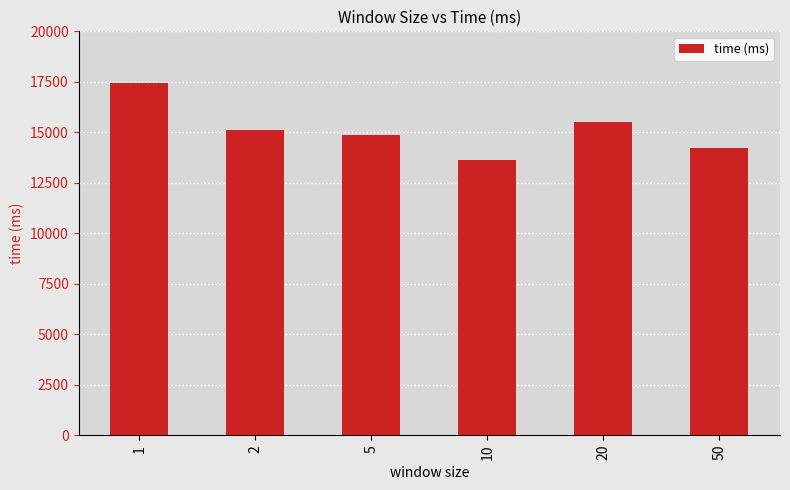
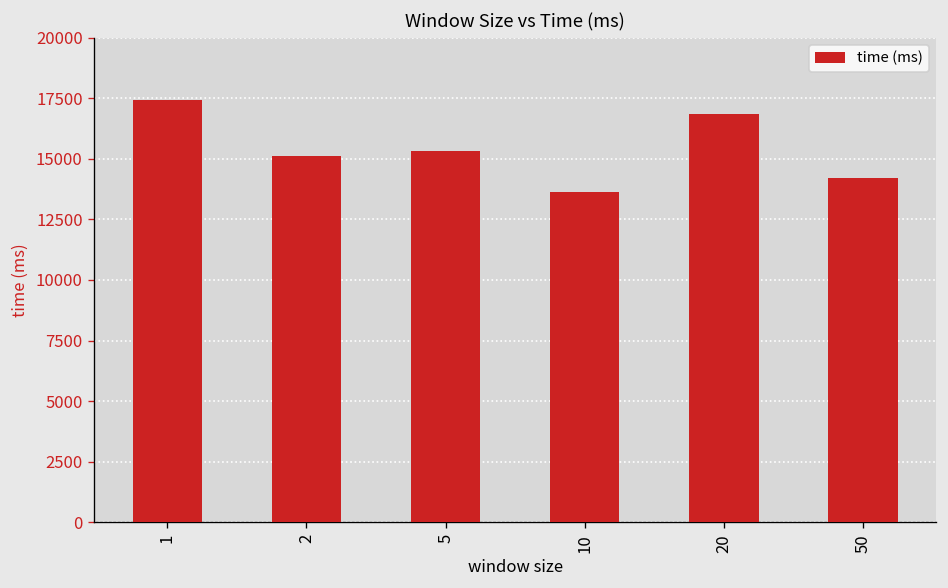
  {
    "1": 17400,
    "2": 15100,
-   "5": 14900,
+   "5": 15300,
    "10": 13600,
-   "20": 15500,
+   "20": 16900,
    "50": 14200
  }
